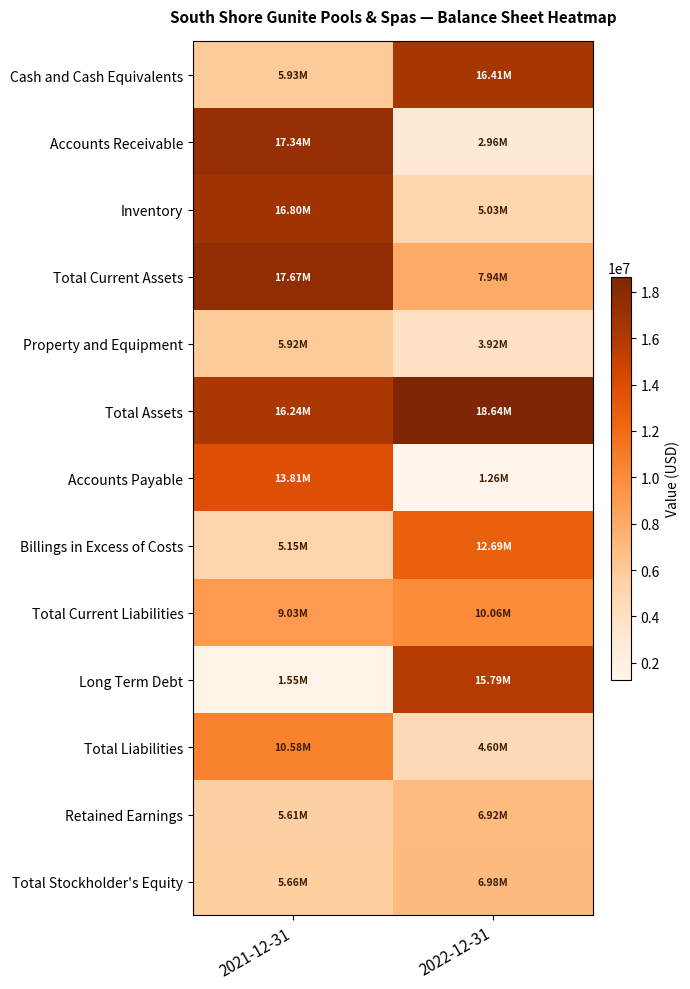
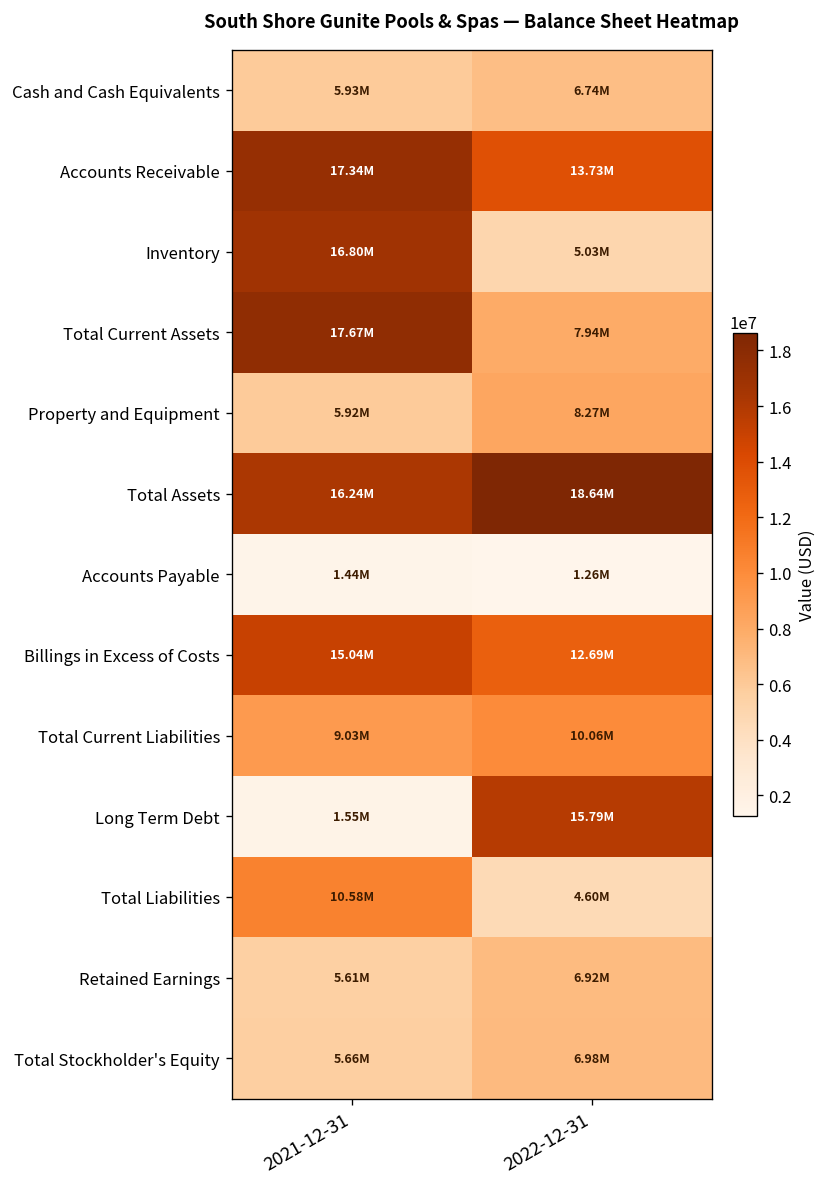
  {
    "Cash and Cash Equivalents": {
      "2021-12-31": "5.93M",
-     "2022-12-31": "16.41M"
+     "2022-12-31": "6.74M"
    },
    "Accounts Receivable": {
      "2021-12-31": "17.34M",
-     "2022-12-31": "2.96M"
+     "2022-12-31": "13.73M"
    },
    "Inventory": {
      "2021-12-31": "16.80M",
      "2022-12-31": "5.03M"
    },
    "Total Current Assets": {
      "2021-12-31": "17.67M",
      "2022-12-31": "7.94M"
    },
    "Property and Equipment": {
      "2021-12-31": "5.92M",
-     "2022-12-31": "3.92M"
+     "2022-12-31": "8.27M"
    },
    "Total Assets": {
      "2021-12-31": "16.24M",
      "2022-12-31": "18.64M"
    },
    "Accounts Payable": {
-     "2021-12-31": "13.81M",
+     "2021-12-31": "1.44M",
      "2022-12-31": "1.26M"
    },
    "Billings in Excess of Costs": {
-     "2021-12-31": "5.15M",
+     "2021-12-31": "15.04M",
      "2022-12-31": "12.69M"
    },
    "Total Current Liabilities": {
      "2021-12-31": "9.03M",
      "2022-12-31": "10.06M"
    },
    "Long Term Debt": {
      "2021-12-31": "1.55M",
      "2022-12-31": "15.79M"
    },
    "Total Liabilities": {
      "2021-12-31": "10.58M",
      "2022-12-31": "4.60M"
    },
    "Retained Earnings": {
      "2021-12-31": "5.61M",
      "2022-12-31": "6.92M"
    },
    "Total Stockholder's Equity": {
      "2021-12-31": "5.66M",
      "2022-12-31": "6.98M"
    }
  }
